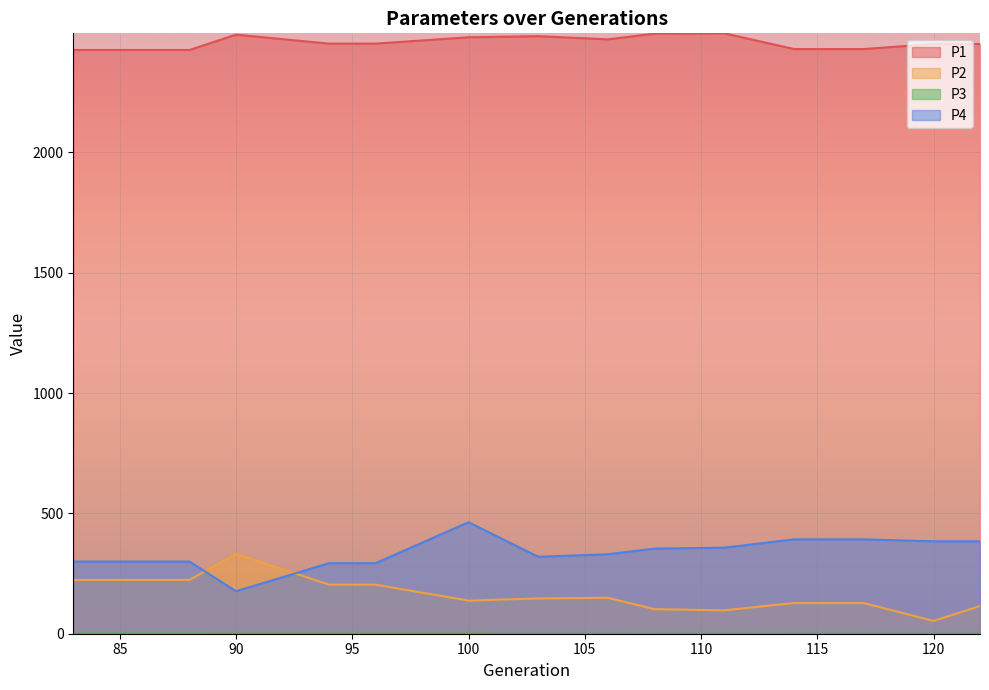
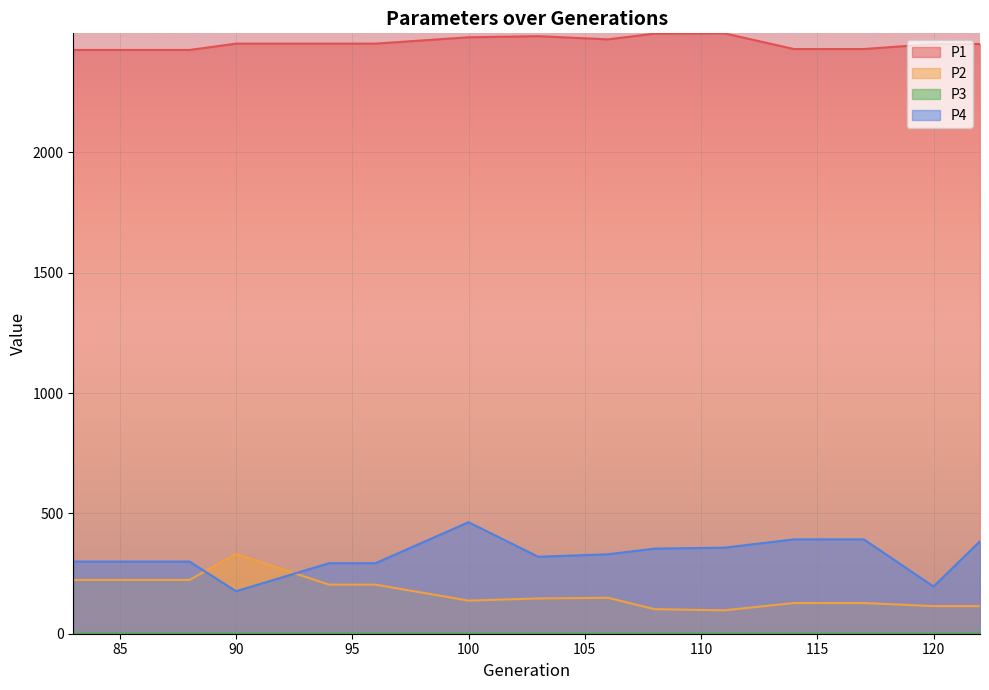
  {
    "P1": {
-     "90": 2490,
+     "90": 2450,
      "100": 2480
    },
    "P2": {
      "90": 330,
      "100": 140,
-     "120": 50
+     "120": 110
    },
    "P3": {
      "90": 0,
      "100": 0,
      "120": 0
    },
    "P4": {
      "90": 180,
      "100": 460,
-     "120": 380
+     "120": 200
    }
  }
